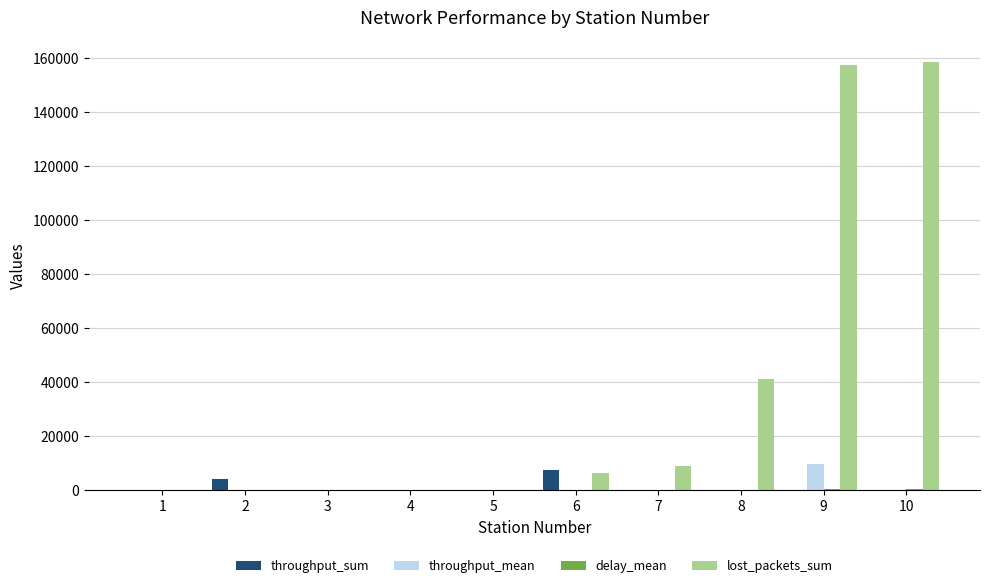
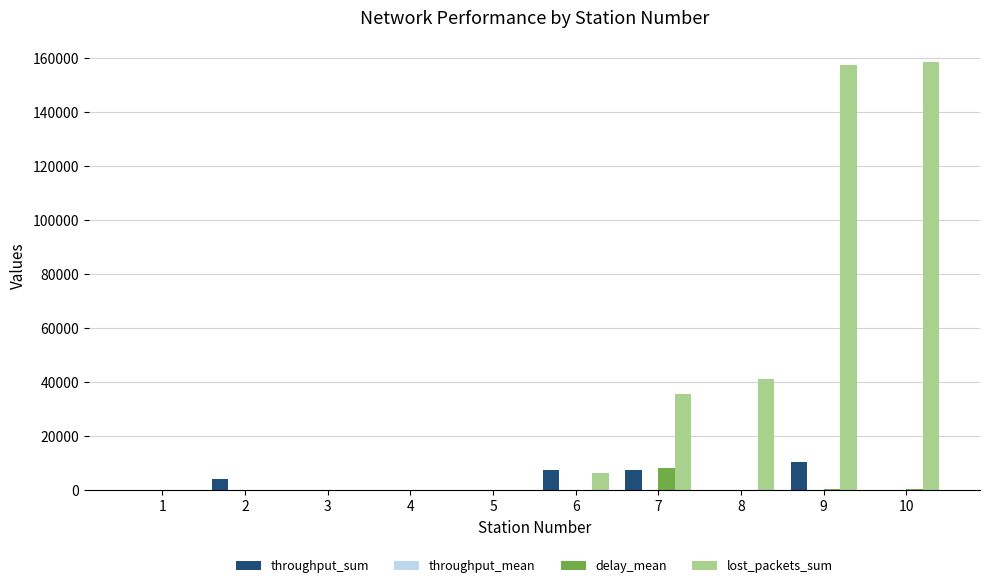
  {
    "throughput_sum": {
      "2": 4000,
      "6": 8000,
-     "7": 0,
-     "9": 0
+     "7": 7000,
+     "9": 11000
    },
    "throughput_mean": {
-     "9": 10000
+     "9": 0
    },
    "delay_mean": {
-     "7": 0
+     "7": 8000
    },
    "lost_packets_sum": {
      "1": 0,
      "2": 0,
      "3": 0,
      "4": 0,
      "5": 0,
      "6": 6000,
-     "7": 9000,
+     "7": 36000,
      "8": 41000,
      "9": 158000,
      "10": 159000
    }
  }
